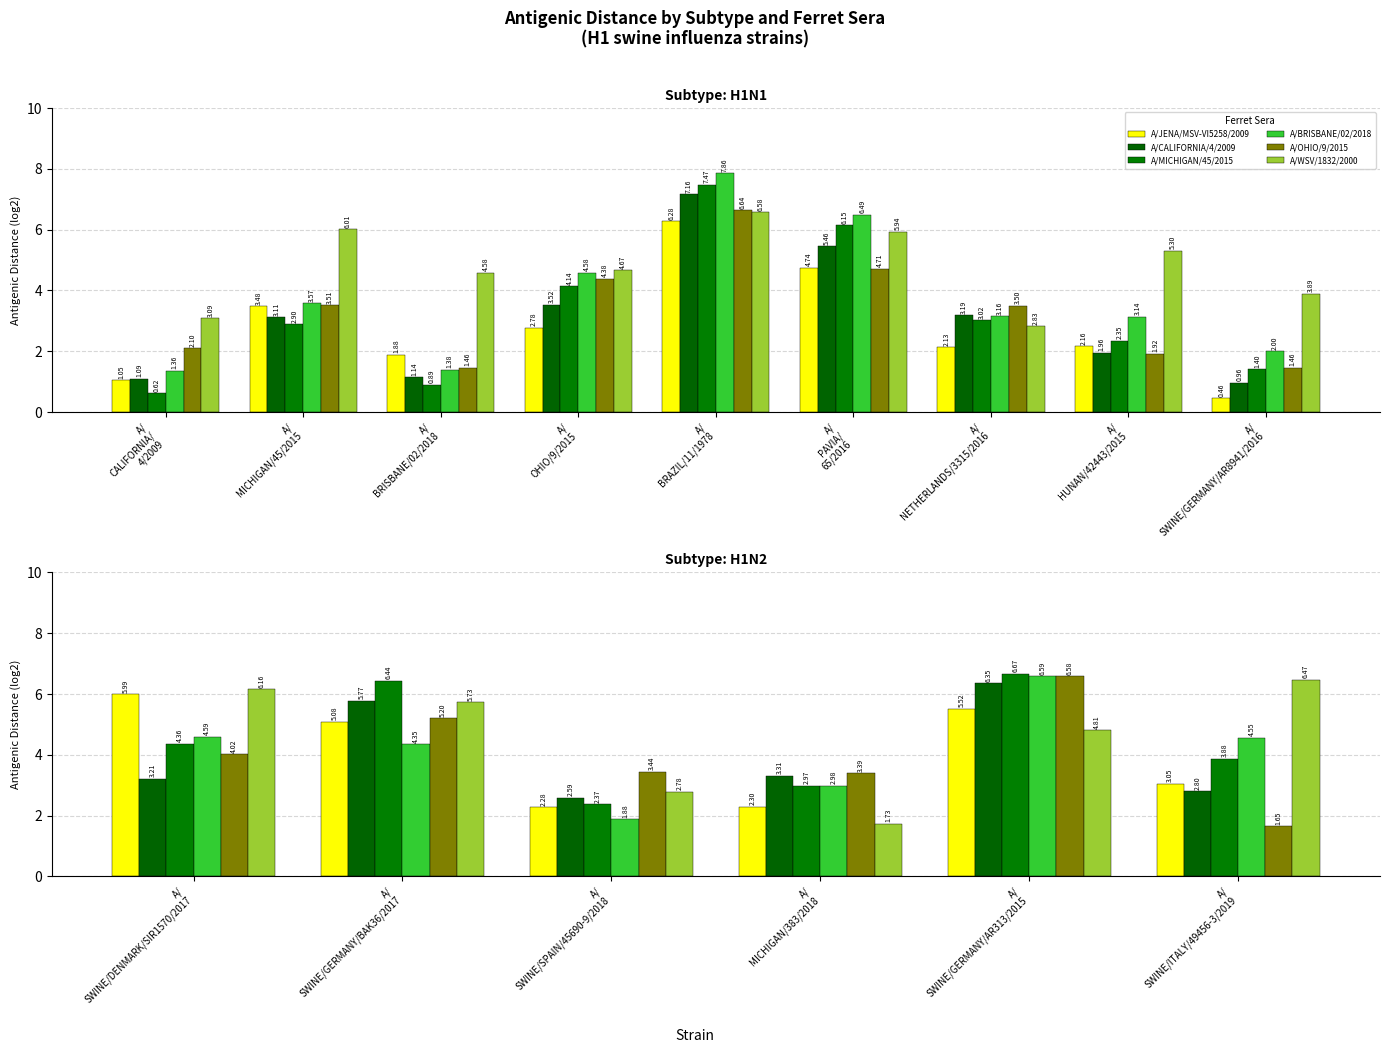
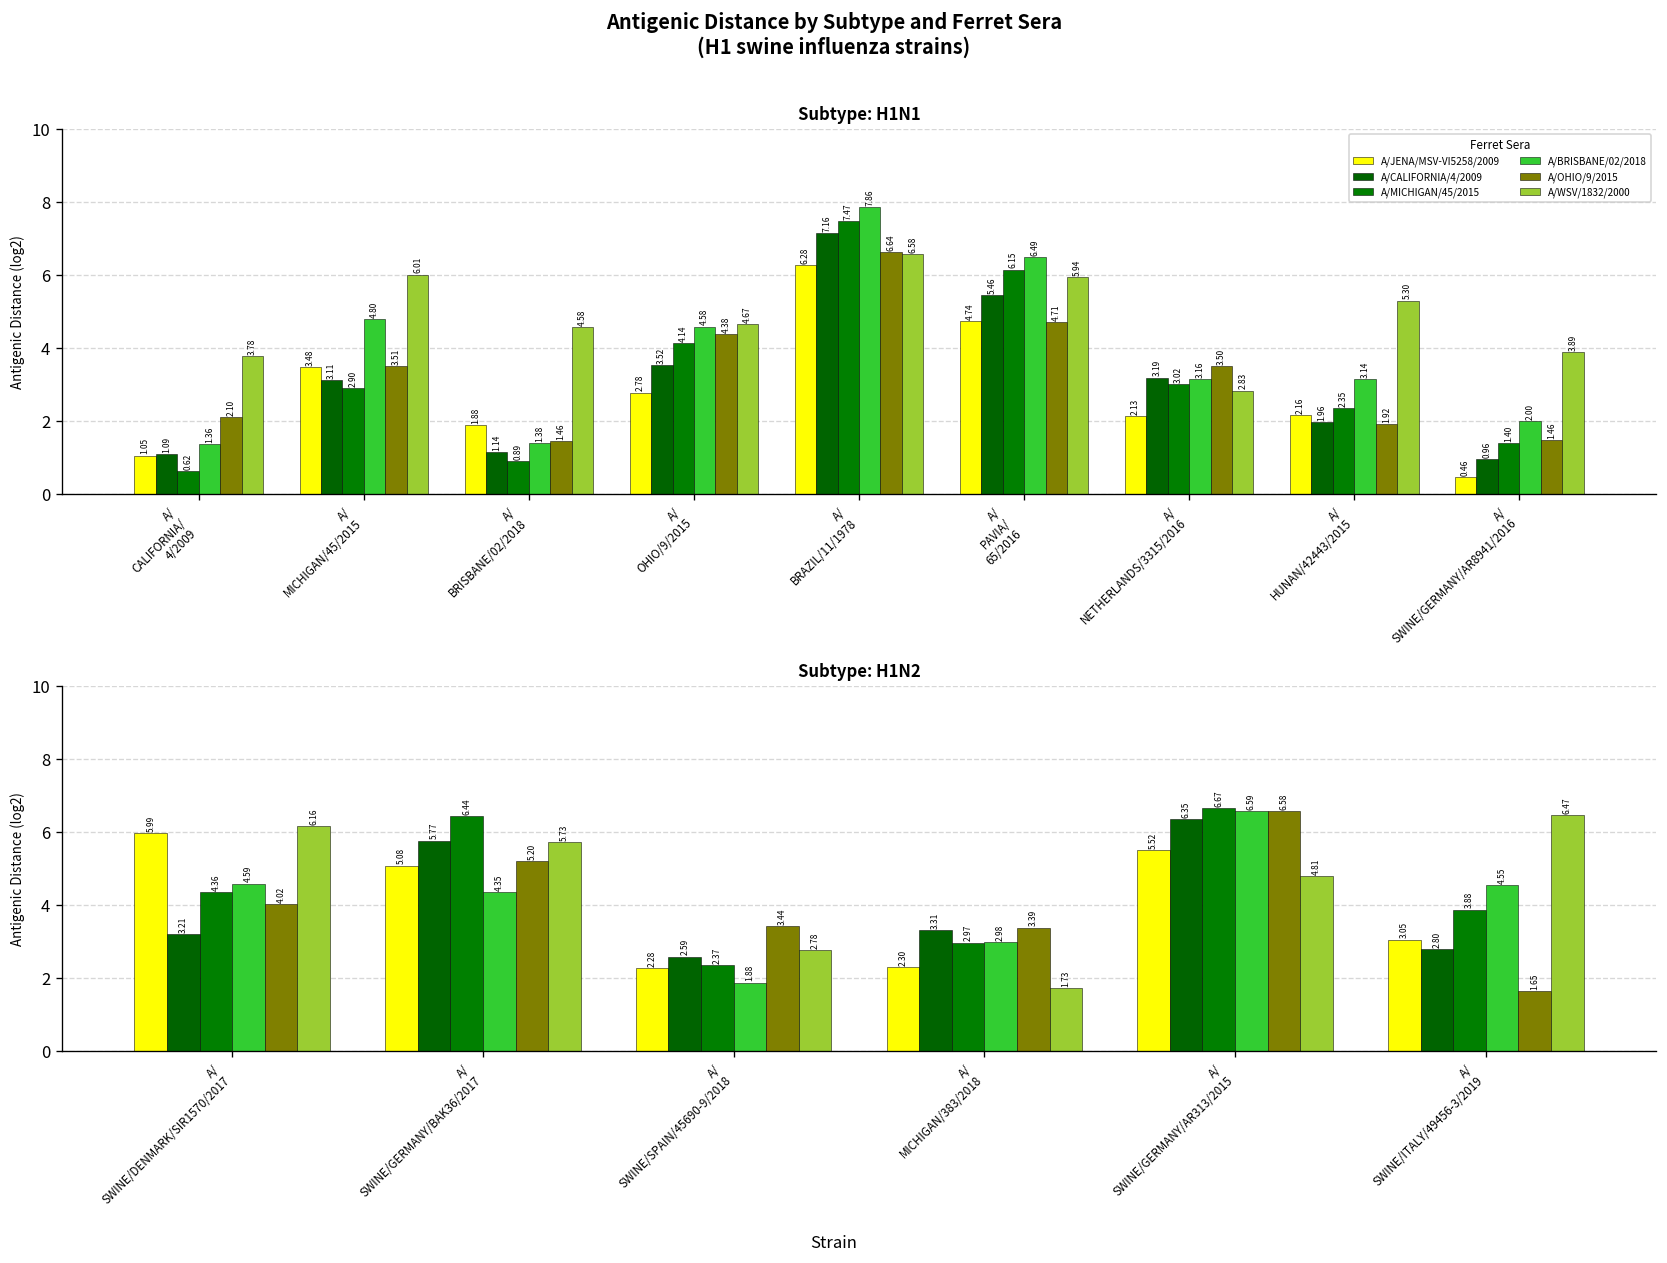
  {
    "Subtype: H1N1": {
      "A/JENA/MSV-VI5258/2009": {
        "A/ CALIFORNIA/ 4/2009": 1.05,
        "A/ MICHIGAN/45/2015": 3.48,
        "A/ BRISBANE/02/2018": 1.88,
        "A/ OHIO/9/2015": 2.78,
        "A/ BRAZIL/11/1978": 6.28,
        "A/ PAVIA/ 65/2016": 4.74,
        "A/ NETHERLANDS/3315/2016": 2.13,
        "A/ HUNAN/42443/2015": 2.16,
        "A/ SWINE/GERMANY/AR8941/2016": 0.46
      },
      "A/BRISBANE/02/2018": {
        "A/ CALIFORNIA/ 4/2009": 1.36,
-       "A/ MICHIGAN/45/2015": 3.57,
+       "A/ MICHIGAN/45/2015": 4.80,
        "A/ BRISBANE/02/2018": 1.38,
        "A/ OHIO/9/2015": 4.58,
        "A/ BRAZIL/11/1978": 7.86,
        "A/ PAVIA/ 65/2016": 6.49,
        "A/ NETHERLANDS/3315/2016": 3.16,
        "A/ HUNAN/42443/2015": 3.14,
        "A/ SWINE/GERMANY/AR8941/2016": 2.00
      },
      "A/OHIO/9/2015": {
        "A/ CALIFORNIA/ 4/2009": 2.10,
        "A/ MICHIGAN/45/2015": 3.51,
        "A/ BRISBANE/02/2018": 1.46,
        "A/ OHIO/9/2015": 4.38,
        "A/ BRAZIL/11/1978": 6.64,
        "A/ PAVIA/ 65/2016": 4.71,
        "A/ NETHERLANDS/3315/2016": 3.50,
        "A/ HUNAN/42443/2015": 1.92,
        "A/ SWINE/GERMANY/AR8941/2016": 1.46
      },
      "A/WSV/1832/2000": {
-       "A/ CALIFORNIA/ 4/2009": 3.09,
+       "A/ CALIFORNIA/ 4/2009": 3.78,
        "A/ MICHIGAN/45/2015": 6.01,
        "A/ BRISBANE/02/2018": 4.58,
        "A/ OHIO/9/2015": 4.67,
        "A/ BRAZIL/11/1978": 6.58,
        "A/ PAVIA/ 65/2016": 5.94,
        "A/ NETHERLANDS/3315/2016": 2.83,
        "A/ HUNAN/42443/2015": 5.30,
        "A/ SWINE/GERMANY/AR8941/2016": 3.89
      }
    },
    "Subtype: H1N2": {
      "A/JENA/MSV-VI5258/2009": {
        "A/ SWINE/DENMARK/SIR1570/2017": 5.99,
        "A/ SWINE/GERMANY/BAK36/2017": 5.08,
        "A/ SWINE/SPAIN/45690-9/2018": 2.28,
        "A/ MICHIGAN/383/2018": 2.30,
        "A/ SWINE/GERMANY/AR313/2015": 5.52,
        "A/ SWINE/ITALY/49456-3/2019": 3.05
      },
      "A/BRISBANE/02/2018": {
        "A/ SWINE/DENMARK/SIR1570/2017": 4.59,
        "A/ SWINE/GERMANY/BAK36/2017": 4.35,
        "A/ SWINE/SPAIN/45690-9/2018": 1.88,
        "A/ MICHIGAN/383/2018": 2.98,
        "A/ SWINE/GERMANY/AR313/2015": 6.59,
        "A/ SWINE/ITALY/49456-3/2019": 4.55
      },
      "A/OHIO/9/2015": {
        "A/ SWINE/DENMARK/SIR1570/2017": 4.02,
        "A/ SWINE/GERMANY/BAK36/2017": 5.20,
        "A/ SWINE/SPAIN/45690-9/2018": 3.44,
        "A/ MICHIGAN/383/2018": 3.39,
        "A/ SWINE/GERMANY/AR313/2015": 6.58,
        "A/ SWINE/ITALY/49456-3/2019": 1.65
      },
      "A/WSV/1832/2000": {
        "A/ SWINE/DENMARK/SIR1570/2017": 6.16,
        "A/ SWINE/GERMANY/BAK36/2017": 5.73,
        "A/ SWINE/SPAIN/45690-9/2018": 2.78,
        "A/ MICHIGAN/383/2018": 1.73,
        "A/ SWINE/GERMANY/AR313/2015": 4.81,
        "A/ SWINE/ITALY/49456-3/2019": 6.47
      }
    }
  }
